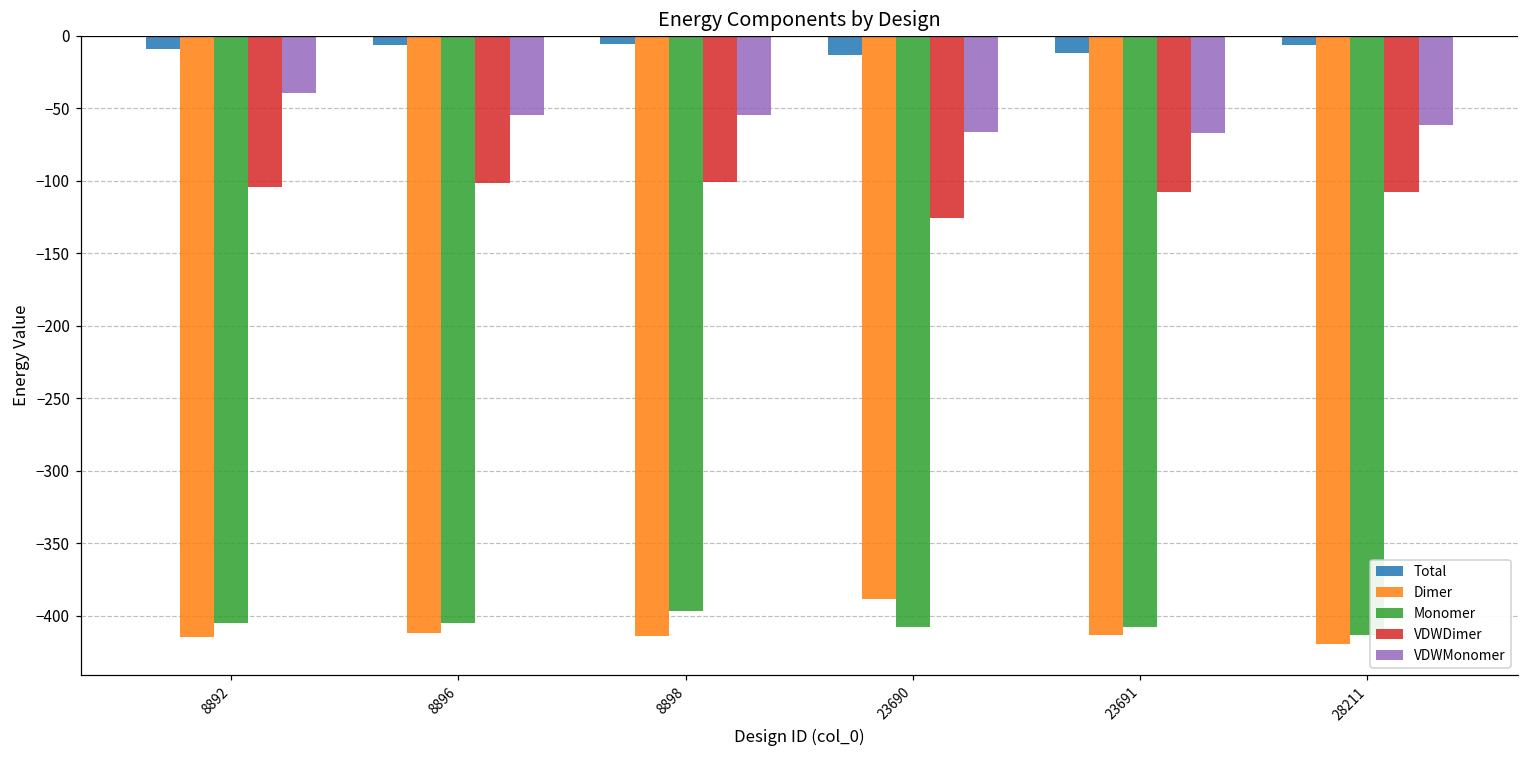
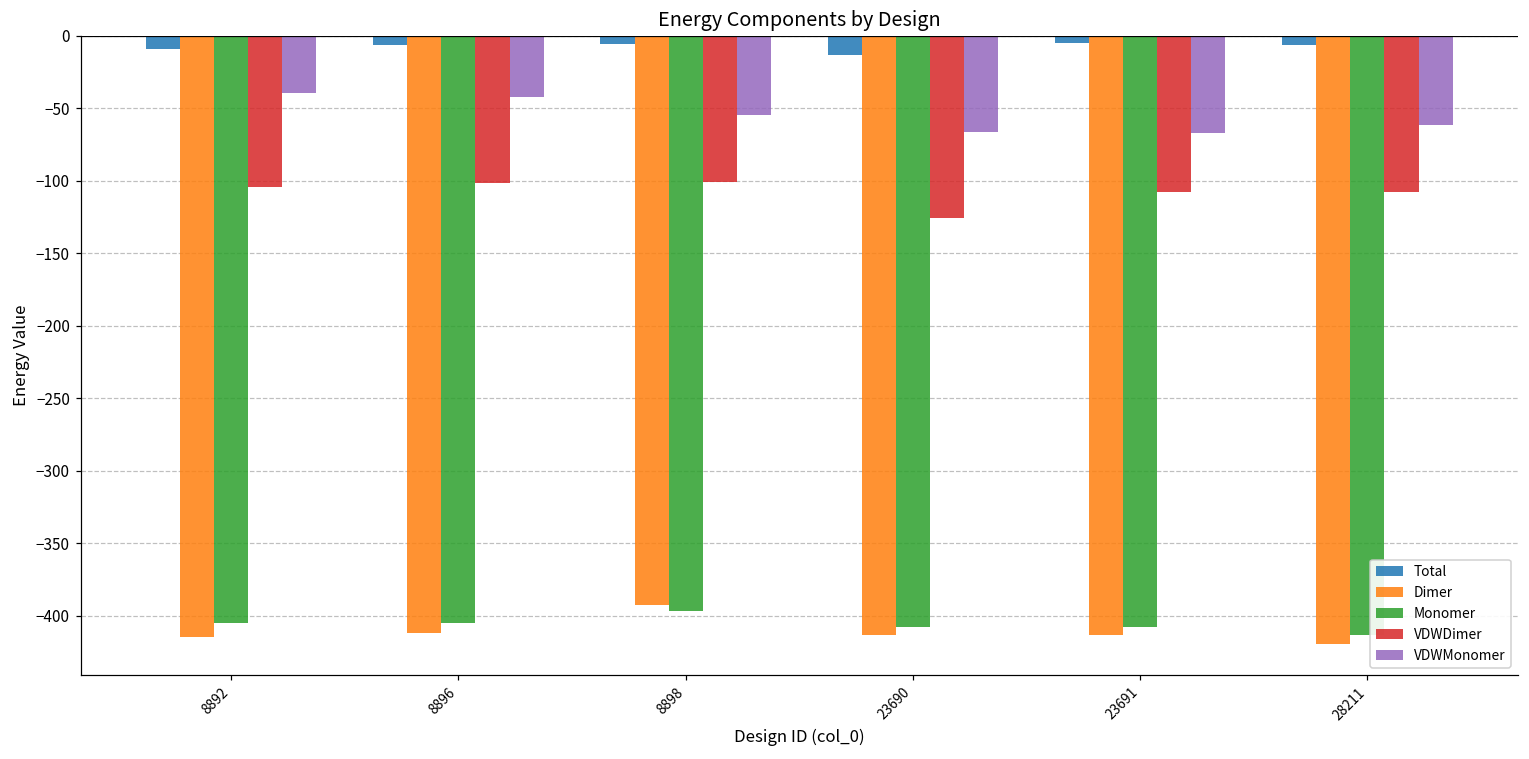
  {
    "Total": {
      "8892": -9,
      "8896": -7,
      "8898": -6,
      "23690": -14,
-     "23691": -12,
+     "23691": -5,
      "28211": -7
    },
    "Dimer": {
      "8892": -415,
      "8896": -412,
-     "8898": -414,
-     "23690": -389,
+     "8898": -393,
+     "23690": -413,
      "23691": -413,
      "28211": -420
    },
    "Monomer": {
      "8892": -405,
      "8896": -405,
      "8898": -397,
      "23690": -408,
      "23691": -408,
      "28211": -413
    },
    "VDWDimer": {
      "8892": -105,
      "8896": -102,
      "8898": -101,
      "23690": -126,
      "23691": -108,
      "28211": -108
    },
    "VDWMonomer": {
      "8892": -40,
-     "8896": -55,
+     "8896": -42,
      "8898": -55,
      "23690": -67,
      "23691": -67,
      "28211": -62
    }
  }
